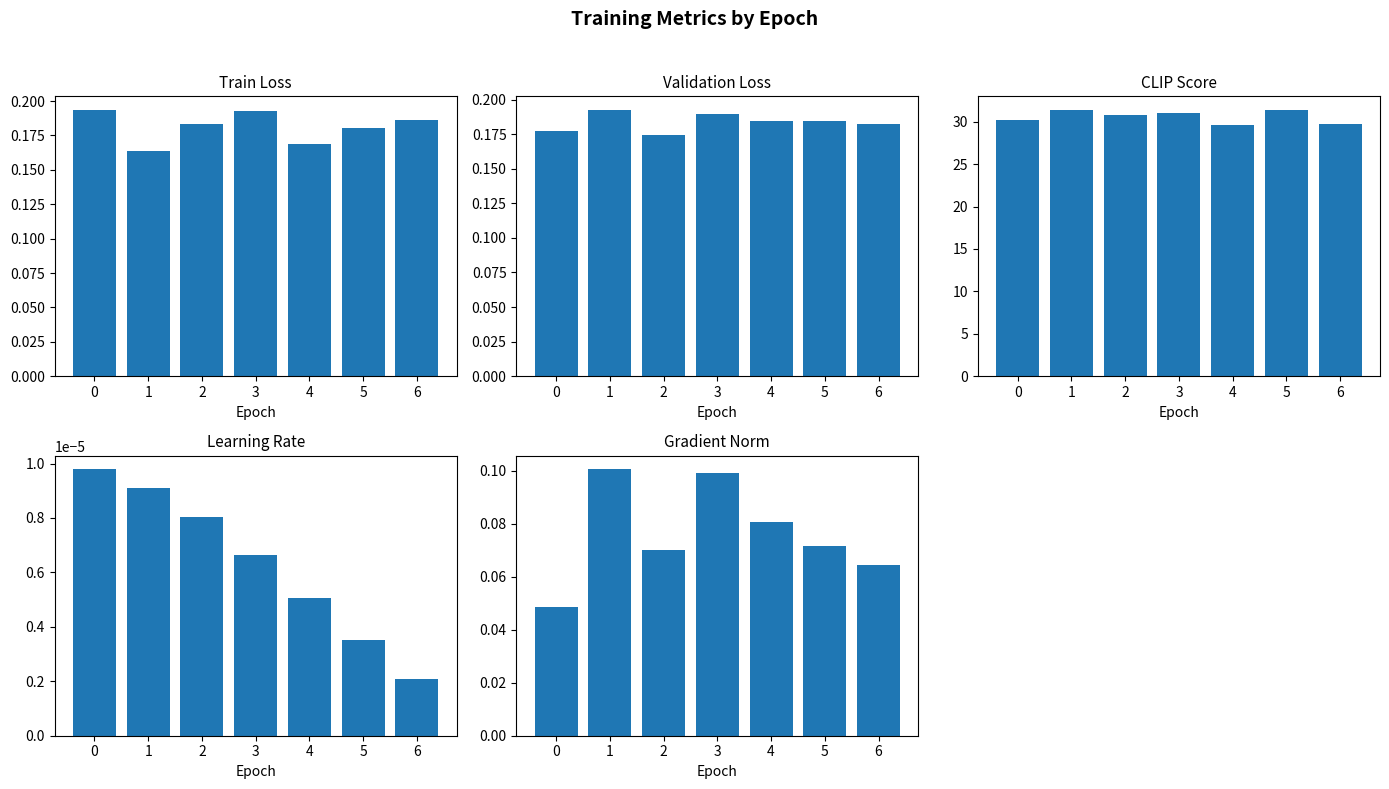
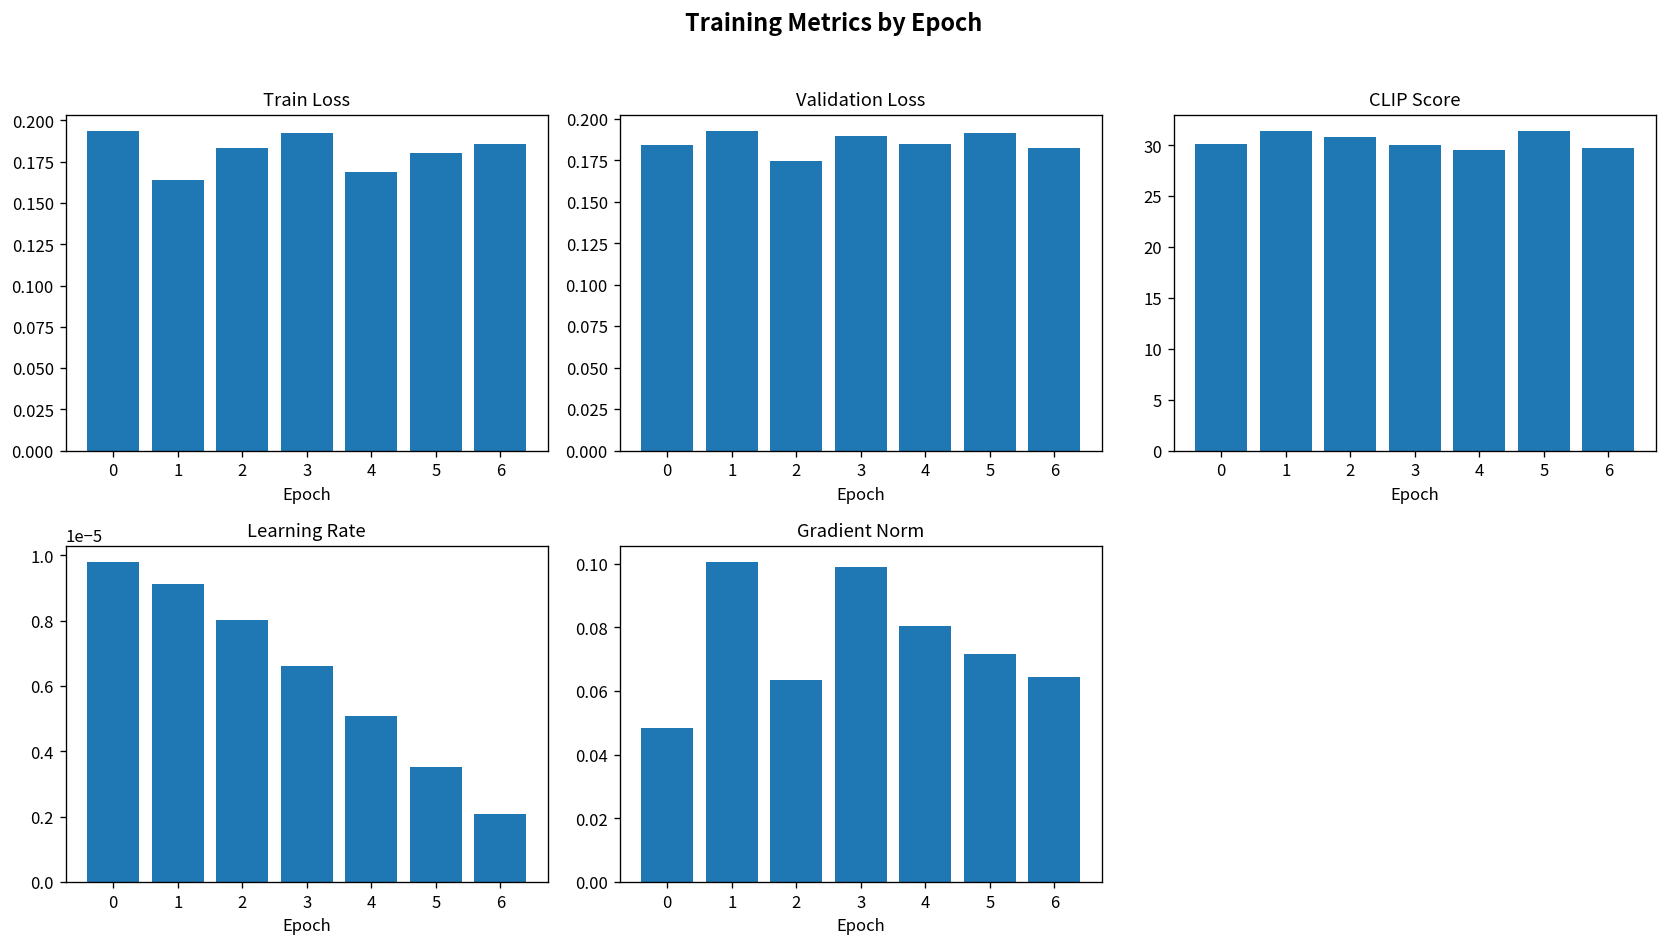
  {
    "Train Loss": {
      "0": 0.194,
      "1": 0.164,
      "2": 0.183,
      "3": 0.192,
      "4": 0.169,
      "5": 0.180,
      "6": 0.186
    },
    "Validation Loss": {
-     "0": 0.177,
+     "0": 0.184,
      "1": 0.193,
      "2": 0.174,
      "3": 0.190,
      "4": 0.185,
-     "5": 0.184,
+     "5": 0.192,
      "6": 0.182
    },
    "CLIP Score": {
      "0": 30,
      "1": 31,
      "2": 31,
-     "3": 31,
+     "3": 30,
      "4": 30,
      "5": 31,
      "6": 30
    },
    "Learning Rate": {
      "0": 0.0000098,
      "1": 0.0000091,
      "2": 0.0000080,
      "3": 0.0000066,
      "4": 0.0000051,
      "5": 0.0000035,
      "6": 0.0000021
    },
    "Gradient Norm": {
      "0": 0.048,
      "1": 0.101,
-     "2": 0.070,
+     "2": 0.063,
      "3": 0.099,
      "4": 0.080,
      "5": 0.072,
      "6": 0.064
    }
  }
